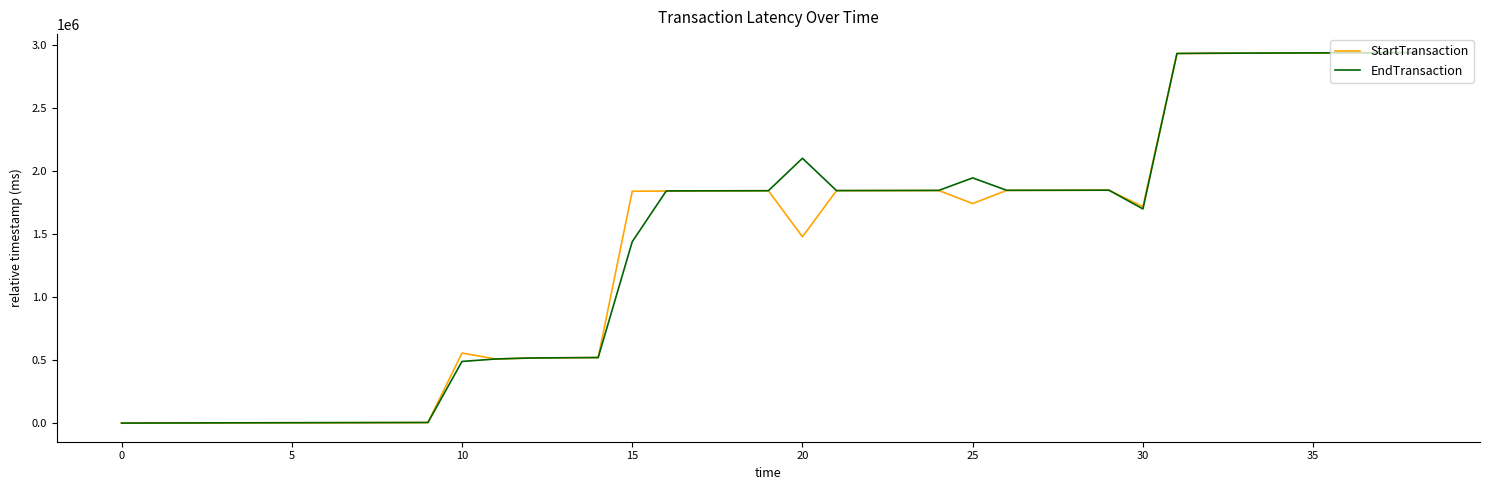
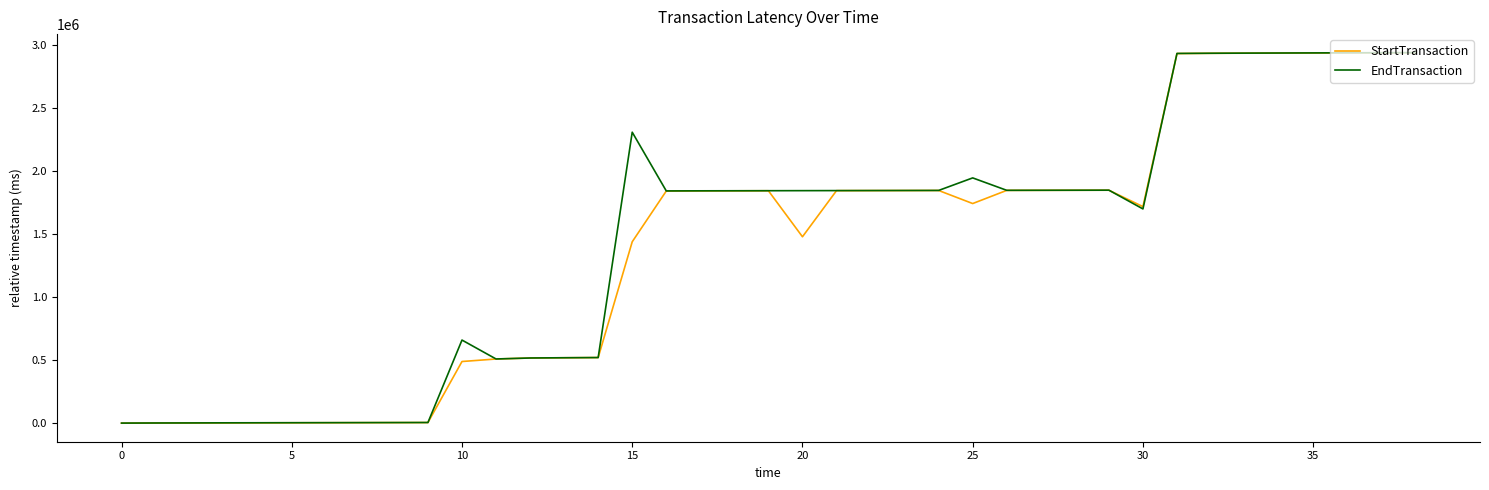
  {
    "StartTransaction": {
-     "10": 560000,
-     "15": 1840000,
+     "10": 490000,
+     "15": 1440000,
      "20": 1480000,
      "25": 1740000
    },
    "EndTransaction": {
-     "10": 490000,
-     "15": 1440000,
-     "20": 2100000,
+     "10": 660000,
+     "15": 2310000,
+     "20": 1840000,
      "25": 1940000
    }
  }
